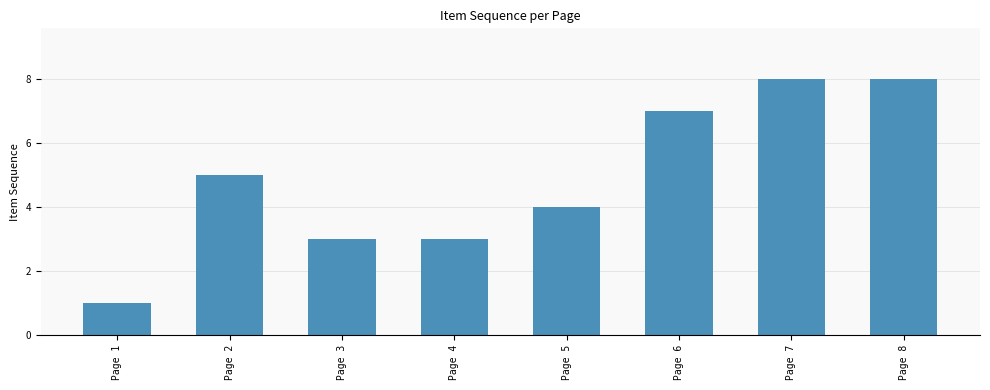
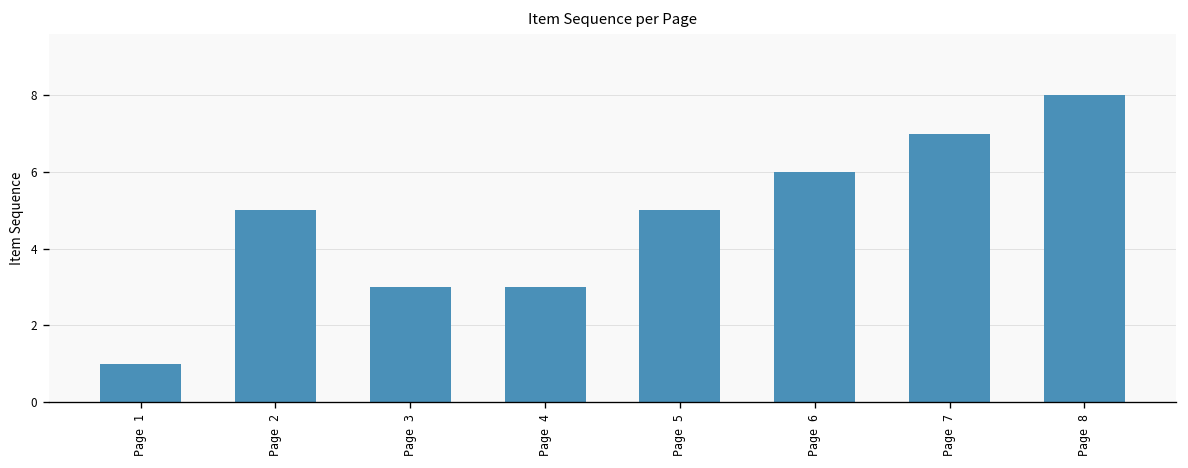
  {
    "Page 1": 1,
    "Page 2": 5,
    "Page 3": 3,
    "Page 4": 3,
-   "Page 5": 4,
-   "Page 6": 7,
-   "Page 7": 8,
+   "Page 5": 5,
+   "Page 6": 6,
+   "Page 7": 7,
    "Page 8": 8
  }
